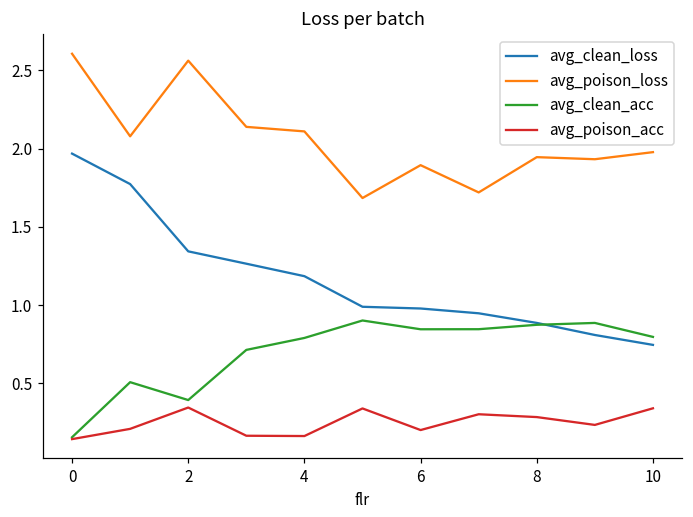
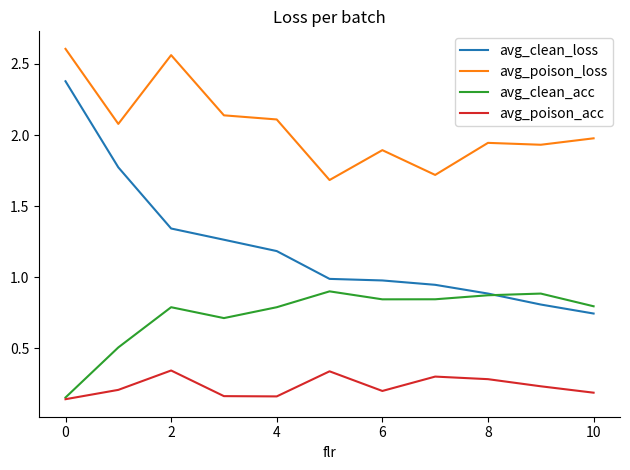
  {
    "avg_clean_loss": {
-     "0": 1.97,
+     "0": 2.38,
      "2": 1.34,
      "4": 1.18,
      "6": 0.98,
      "10": 0.75
    },
    "avg_poison_loss": {
      "0": 2.61,
      "2": 2.56,
      "4": 2.11,
      "6": 1.89,
      "8": 1.95,
      "10": 1.98
    },
    "avg_clean_acc": {
-     "2": 0.39,
+     "2": 0.79,
      "4": 0.79,
      "6": 0.84,
      "10": 0.80
    },
    "avg_poison_acc": {
      "2": 0.34,
      "4": 0.16,
      "6": 0.20,
      "8": 0.28,
-     "10": 0.34
+     "10": 0.19
    }
  }
